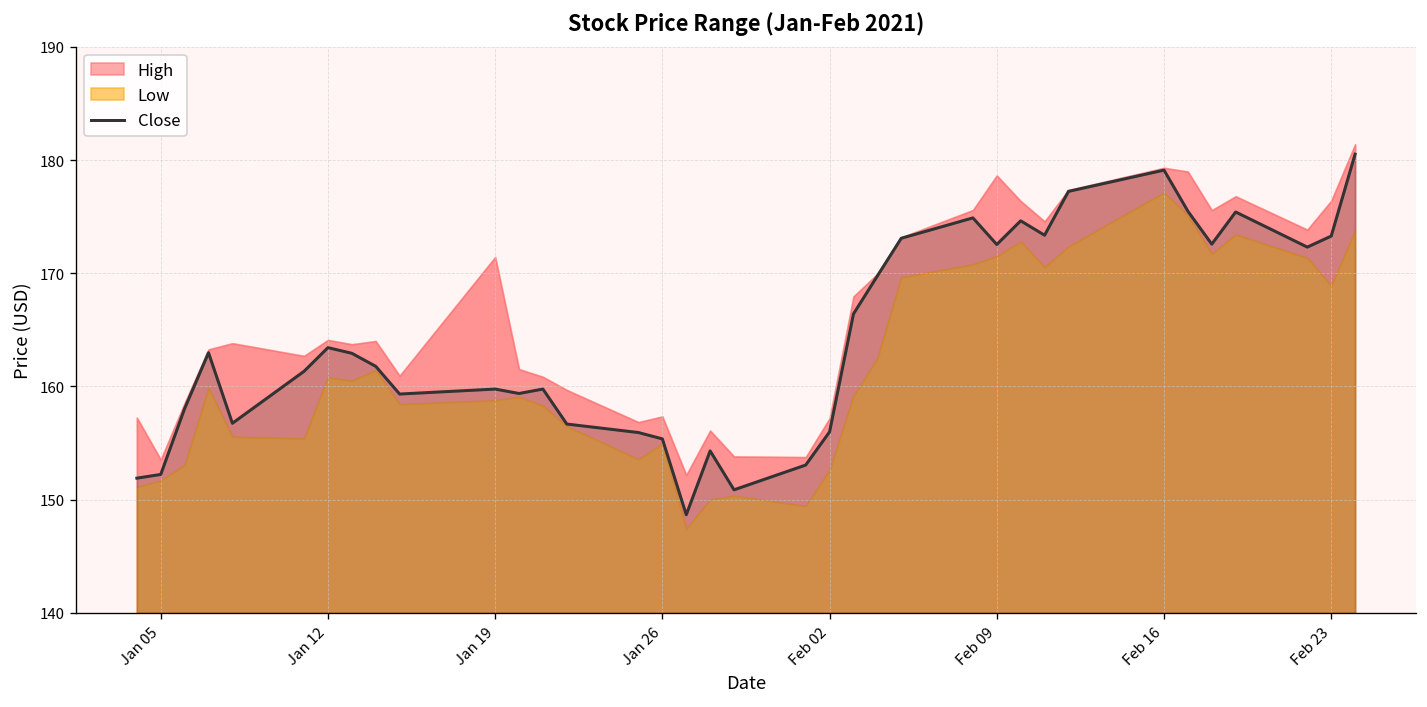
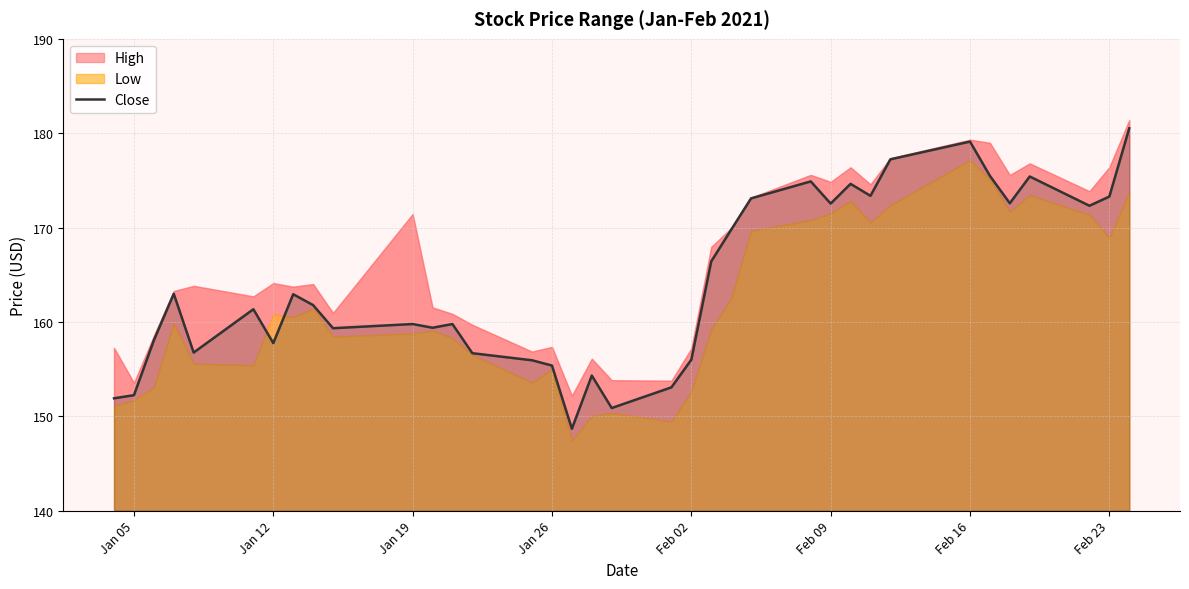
  {
    "Close": {
      "Jan 05": 152,
-     "Jan 12": 163,
+     "Jan 12": 158,
      "Jan 19": 160,
      "Jan 26": 155,
      "Feb 02": 156,
      "Feb 09": 173,
      "Feb 23": 173
    },
    "High": {
      "Jan 05": 154,
      "Jan 12": 164,
      "Jan 19": 171,
      "Jan 26": 157,
      "Feb 02": 157,
-     "Feb 09": 179,
+     "Feb 09": 175,
      "Feb 23": 176
    },
    "Low": {
      "Jan 05": 152,
      "Jan 12": 161,
      "Jan 19": 159,
      "Jan 26": 155,
      "Feb 02": 153,
      "Feb 09": 172,
      "Feb 16": 177,
      "Feb 23": 169
    }
  }
